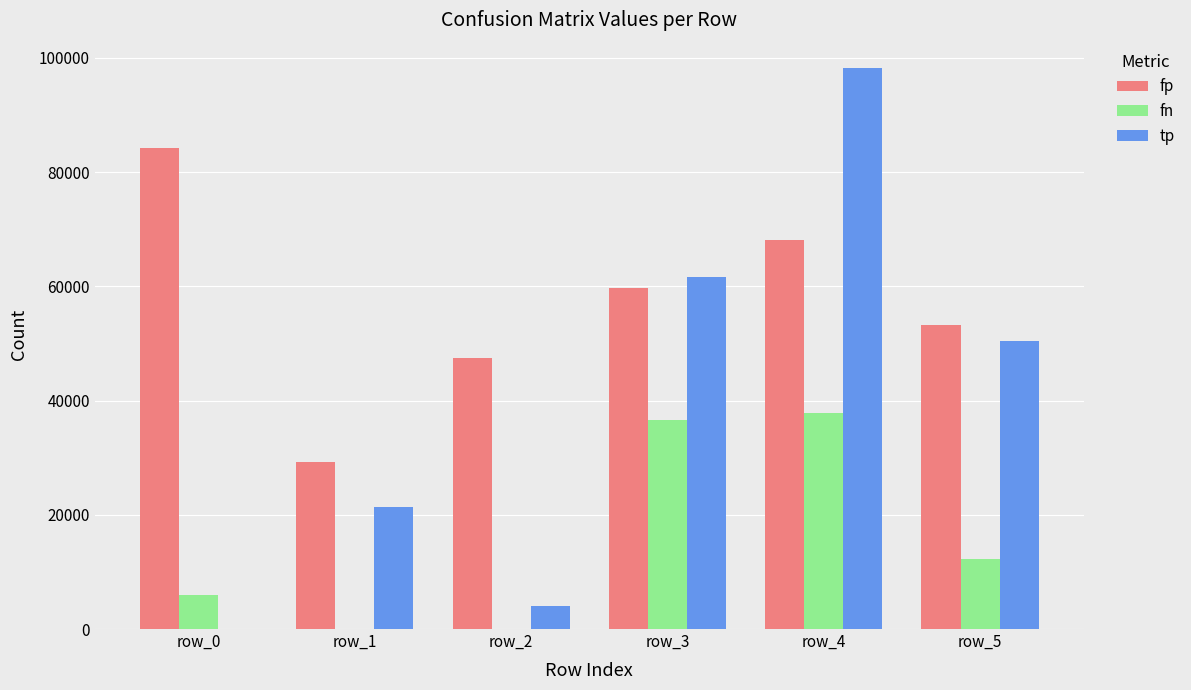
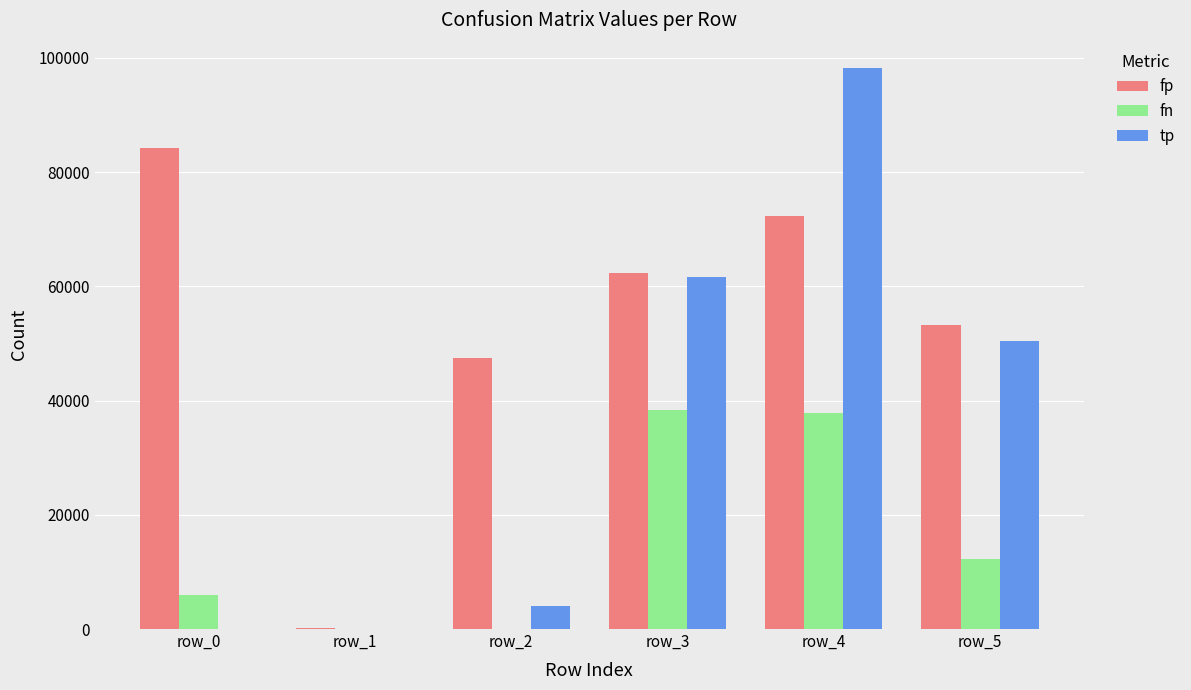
  {
    "fp": {
      "row_0": 84000,
-     "row_1": 29000,
+     "row_1": 0,
      "row_2": 48000,
-     "row_3": 60000,
-     "row_4": 68000,
+     "row_3": 62000,
+     "row_4": 72000,
      "row_5": 53000
    },
    "fn": {
      "row_0": 6000,
      "row_1": 0,
      "row_2": 0,
-     "row_3": 37000,
+     "row_3": 38000,
      "row_4": 38000,
      "row_5": 12000
    },
    "tp": {
      "row_0": 0,
-     "row_1": 21000,
+     "row_1": 0,
      "row_2": 4000,
      "row_3": 62000,
      "row_4": 98000,
      "row_5": 51000
    }
  }
